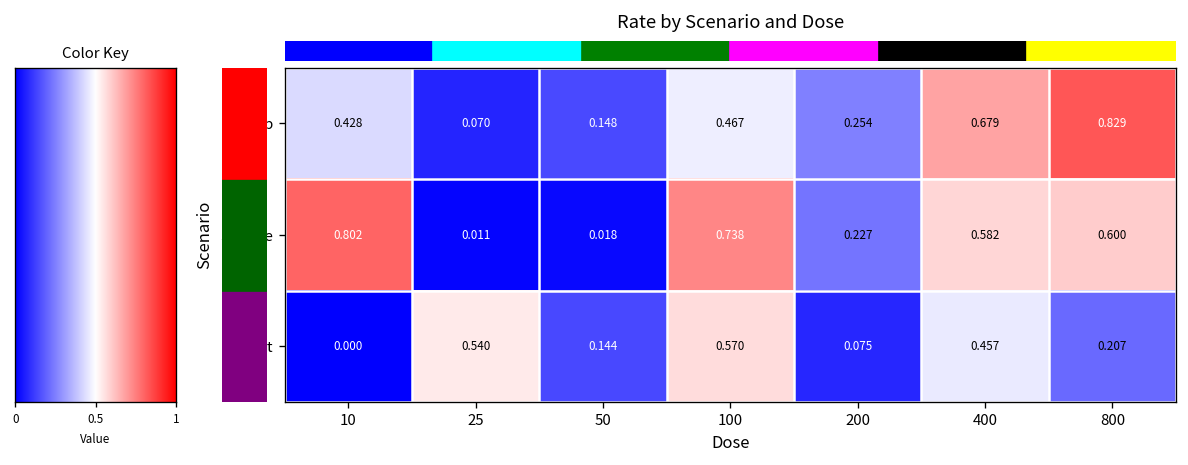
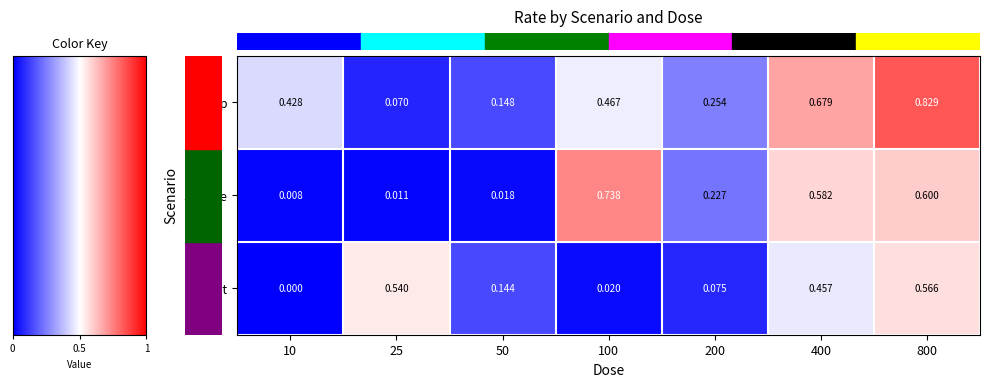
  {
    "Steep": {
      "10": 0.428,
      "25": 0.070,
      "50": 0.148,
      "100": 0.467,
      "200": 0.254,
      "400": 0.679,
      "800": 0.829
    },
    "SShape": {
-     "10": 0.802,
+     "10": 0.008,
      "25": 0.011,
      "50": 0.018,
      "100": 0.738,
      "200": 0.227,
      "400": 0.582,
      "800": 0.600
    },
    "Flat": {
      "10": 0.000,
      "25": 0.540,
      "50": 0.144,
-     "100": 0.570,
+     "100": 0.020,
      "200": 0.075,
      "400": 0.457,
-     "800": 0.207
+     "800": 0.566
    }
  }
